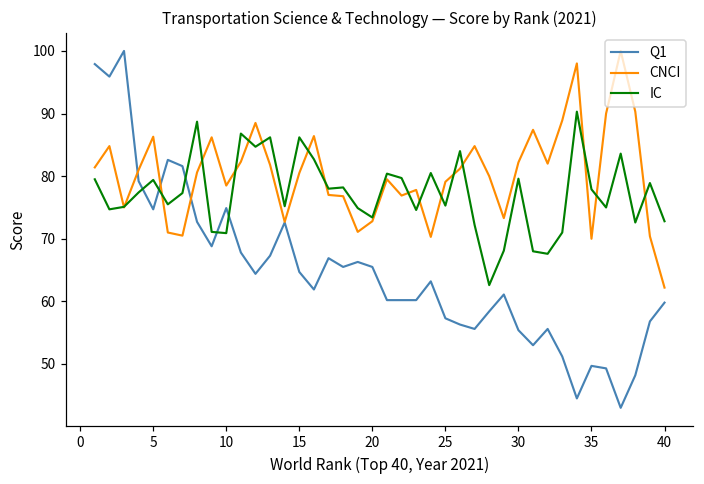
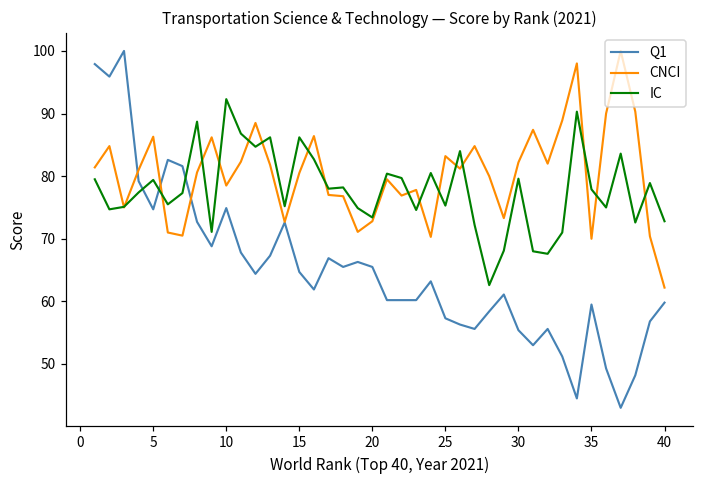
  {
    "Q1": {
      "5": 75,
      "10": 75,
      "15": 65,
      "20": 66,
      "25": 57,
      "30": 55,
-     "35": 50,
+     "35": 60,
      "40": 60
    },
    "CNCI": {
      "5": 86,
      "10": 79,
      "15": 81,
      "20": 73,
-     "25": 79,
+     "25": 83,
      "30": 82,
      "35": 70,
      "40": 62
    },
    "IC": {
      "5": 79,
-     "10": 71,
+     "10": 92,
      "15": 86,
      "20": 73,
      "25": 75,
      "30": 80,
      "35": 78,
      "40": 73
    }
  }
